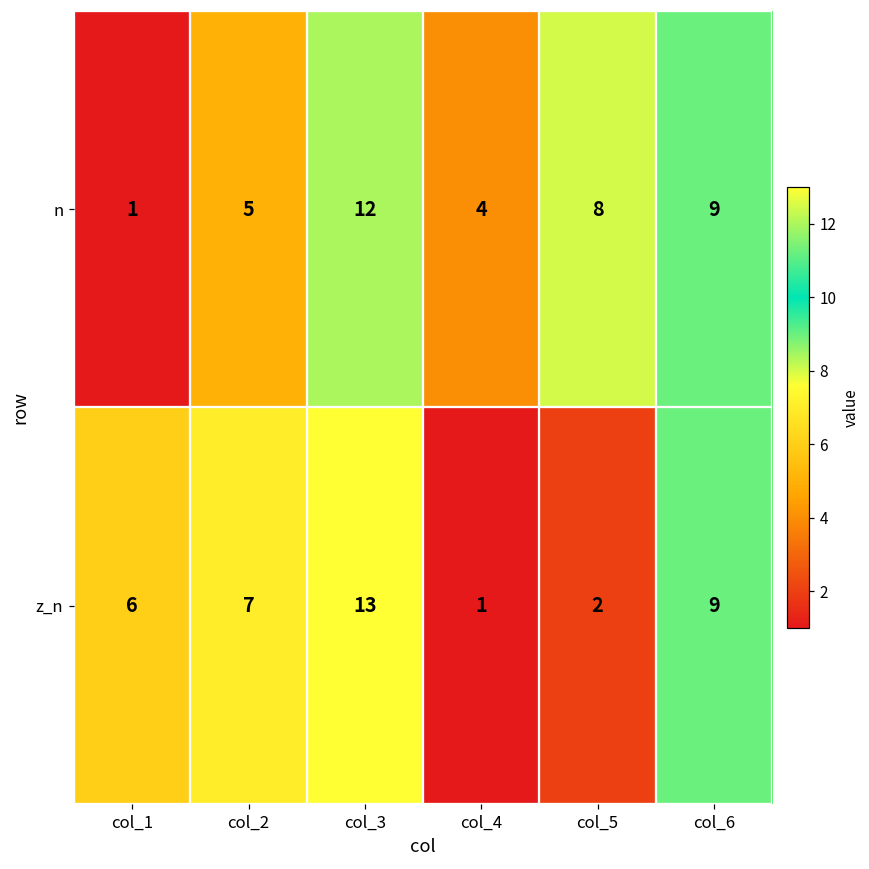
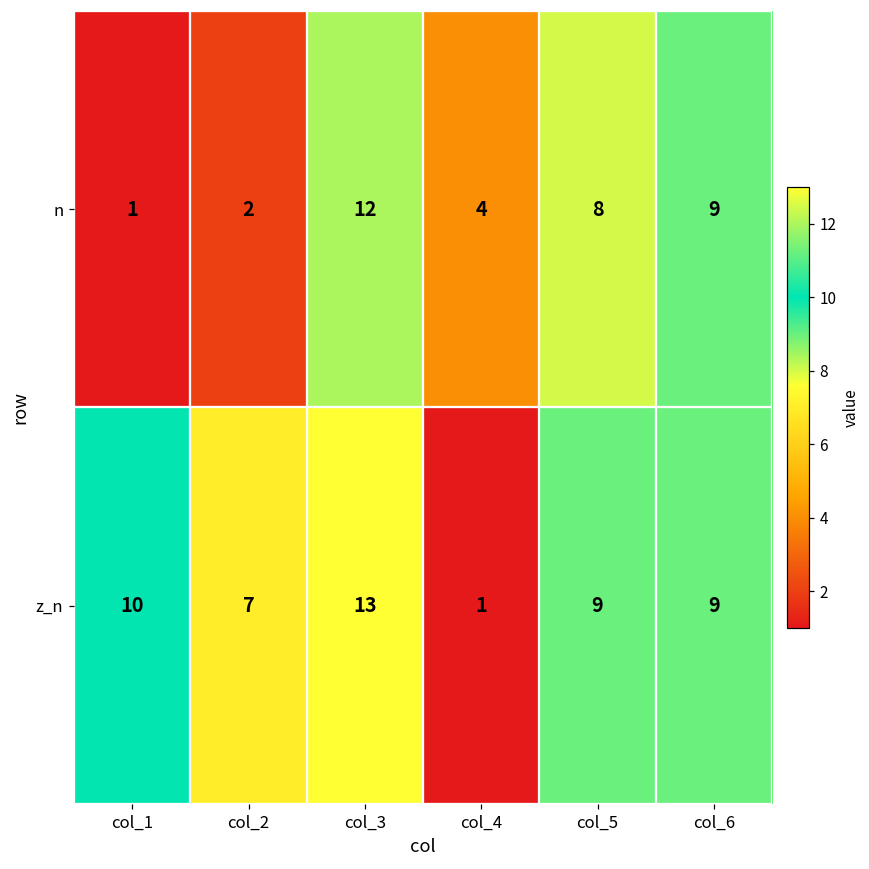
  {
    "n": {
      "col_1": 1,
-     "col_2": 5,
+     "col_2": 2,
      "col_3": 12,
      "col_4": 4,
      "col_5": 8,
      "col_6": 9
    },
    "z_n": {
-     "col_1": 6,
+     "col_1": 10,
      "col_2": 7,
      "col_3": 13,
      "col_4": 1,
-     "col_5": 2,
+     "col_5": 9,
      "col_6": 9
    }
  }
